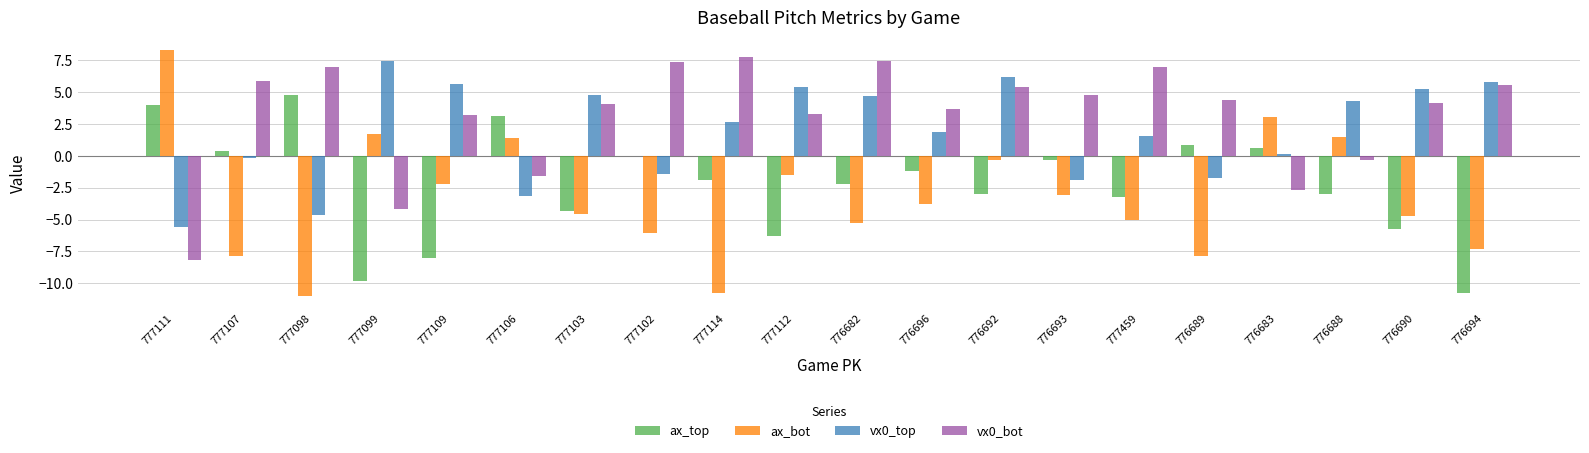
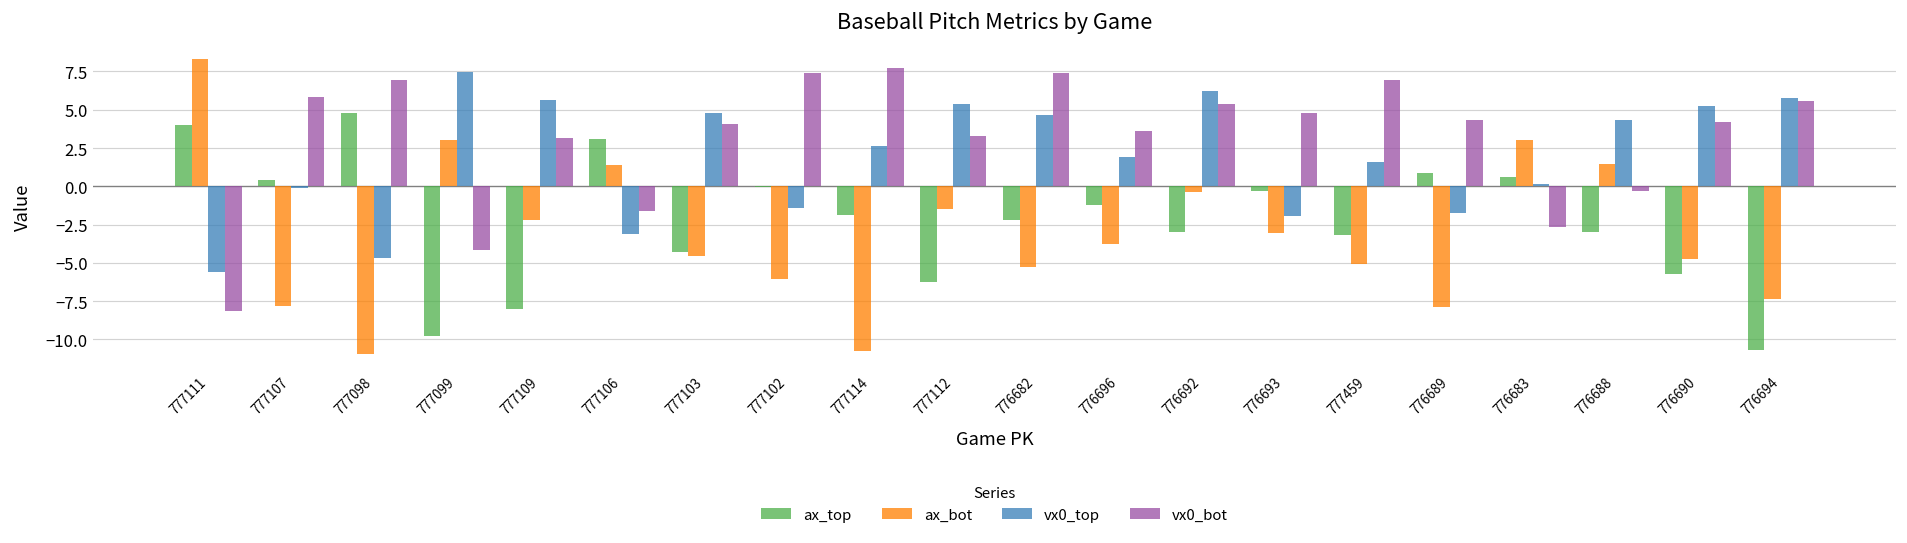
  {
    "ax_top": {
      "777111": 4.0,
      "777107": 0.4,
      "777098": 4.8,
      "777099": -9.8,
      "777109": -8.0,
      "777106": 3.1,
      "777103": -4.3,
      "777114": -1.9,
      "777112": -6.3,
      "776682": -2.2,
      "776696": -1.2,
      "776692": -3.0,
      "776693": -0.3,
      "777459": -3.2,
      "776689": 0.9,
      "776683": 0.6,
      "776688": -3.0,
      "776690": -5.8,
      "776694": -10.7
    },
    "ax_bot": {
      "777111": 8.3,
      "777107": -7.8,
      "777098": -11.0,
-     "777099": 1.7,
+     "777099": 3.0,
      "777109": -2.2,
      "777106": 1.4,
      "777103": -4.6,
      "777102": -6.0,
      "777114": -10.8,
      "777112": -1.5,
      "776682": -5.3,
      "776696": -3.8,
      "776692": -0.4,
      "776693": -3.0,
      "777459": -5.1,
      "776689": -7.9,
      "776683": 3.0,
      "776688": 1.5,
      "776690": -4.7,
      "776694": -7.3
    },
    "vx0_top": {
      "777111": -5.6,
      "777098": -4.7,
      "777099": 7.4,
      "777109": 5.6,
      "777106": -3.1,
      "777103": 4.8,
      "777102": -1.4,
      "777114": 2.7,
      "777112": 5.4,
      "776682": 4.6,
      "776696": 1.9,
      "776692": 6.2,
      "776693": -1.9,
      "777459": 1.6,
      "776689": -1.8,
      "776688": 4.3,
      "776690": 5.3,
      "776694": 5.7
    },
    "vx0_bot": {
      "777111": -8.2,
      "777107": 5.9,
      "777098": 7.0,
      "777099": -4.2,
      "777109": 3.2,
      "777106": -1.6,
      "777103": 4.1,
      "777102": 7.4,
      "777114": 7.7,
      "777112": 3.3,
      "776682": 7.4,
      "776696": 3.6,
      "776692": 5.4,
      "776693": 4.8,
      "777459": 7.0,
      "776689": 4.4,
      "776683": -2.7,
      "776688": -0.3,
      "776690": 4.2,
      "776694": 5.5
    }
  }
